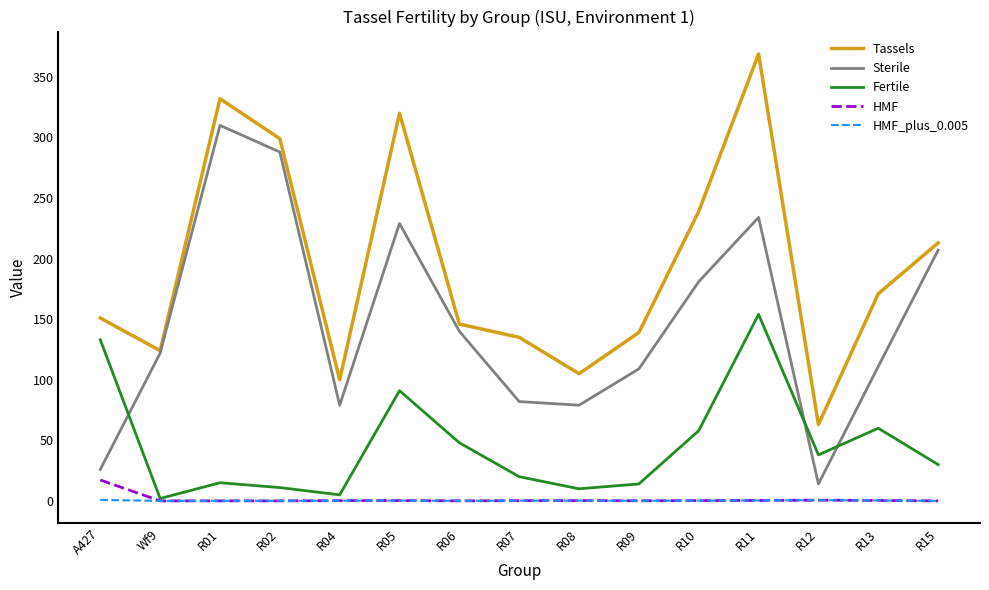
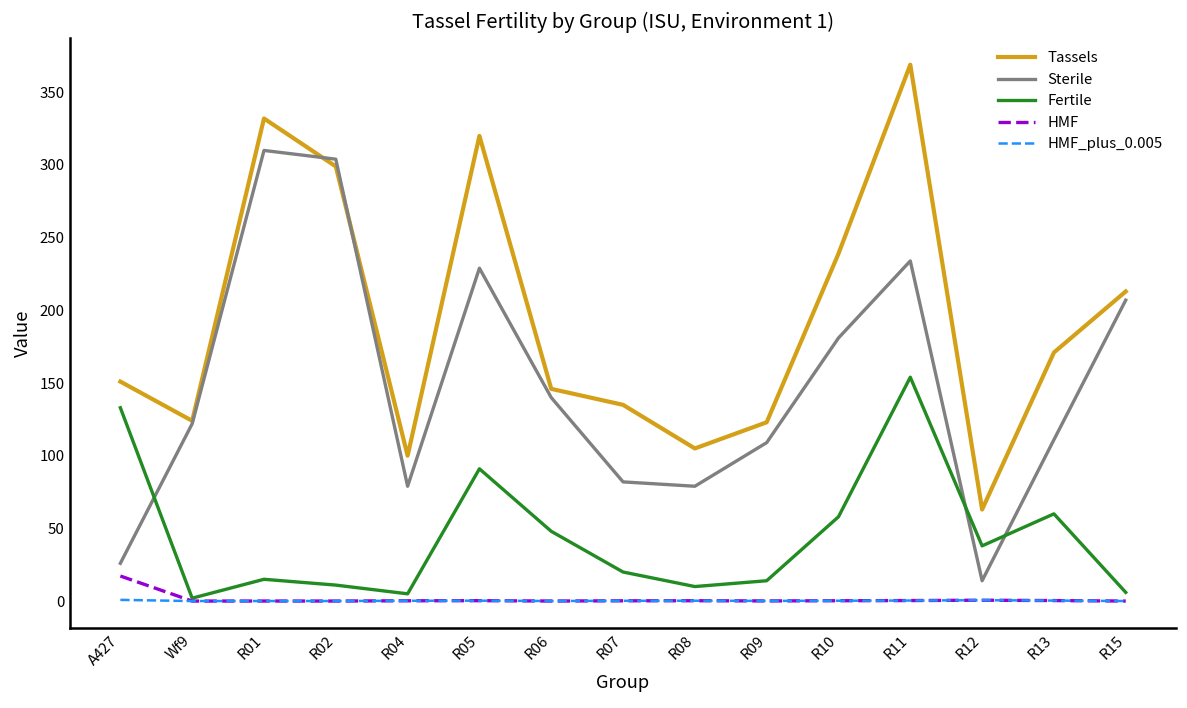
  {
    "Tassels": {
      "A427": 151,
      "R01": 332,
      "R02": 299,
      "R04": 100,
      "R05": 320,
      "R06": 146,
      "R07": 135,
      "R08": 105,
-     "R09": 139,
+     "R09": 123,
      "R10": 239,
      "R11": 369,
      "R12": 63,
      "R13": 171,
      "R15": 213
    },
    "Sterile": {
      "A427": 26,
      "R01": 310,
-     "R02": 288,
+     "R02": 304,
      "R04": 79,
      "R05": 229,
      "R06": 140,
      "R07": 82,
      "R08": 79,
      "R09": 109,
      "R10": 181,
      "R11": 234,
      "R12": 14,
      "R13": 111,
      "R15": 207
    },
    "Fertile": {
      "A427": 133,
      "R01": 15,
      "R02": 11,
      "R04": 5,
      "R05": 91,
      "R06": 48,
      "R07": 20,
      "R08": 10,
      "R09": 14,
      "R10": 58,
      "R11": 154,
      "R12": 38,
      "R13": 60,
-     "R15": 30
+     "R15": 6
    },
    "HMF": {
      "A427": 17
    },
    "HMF_plus_0.005": {
      "A427": 1
    }
  }
